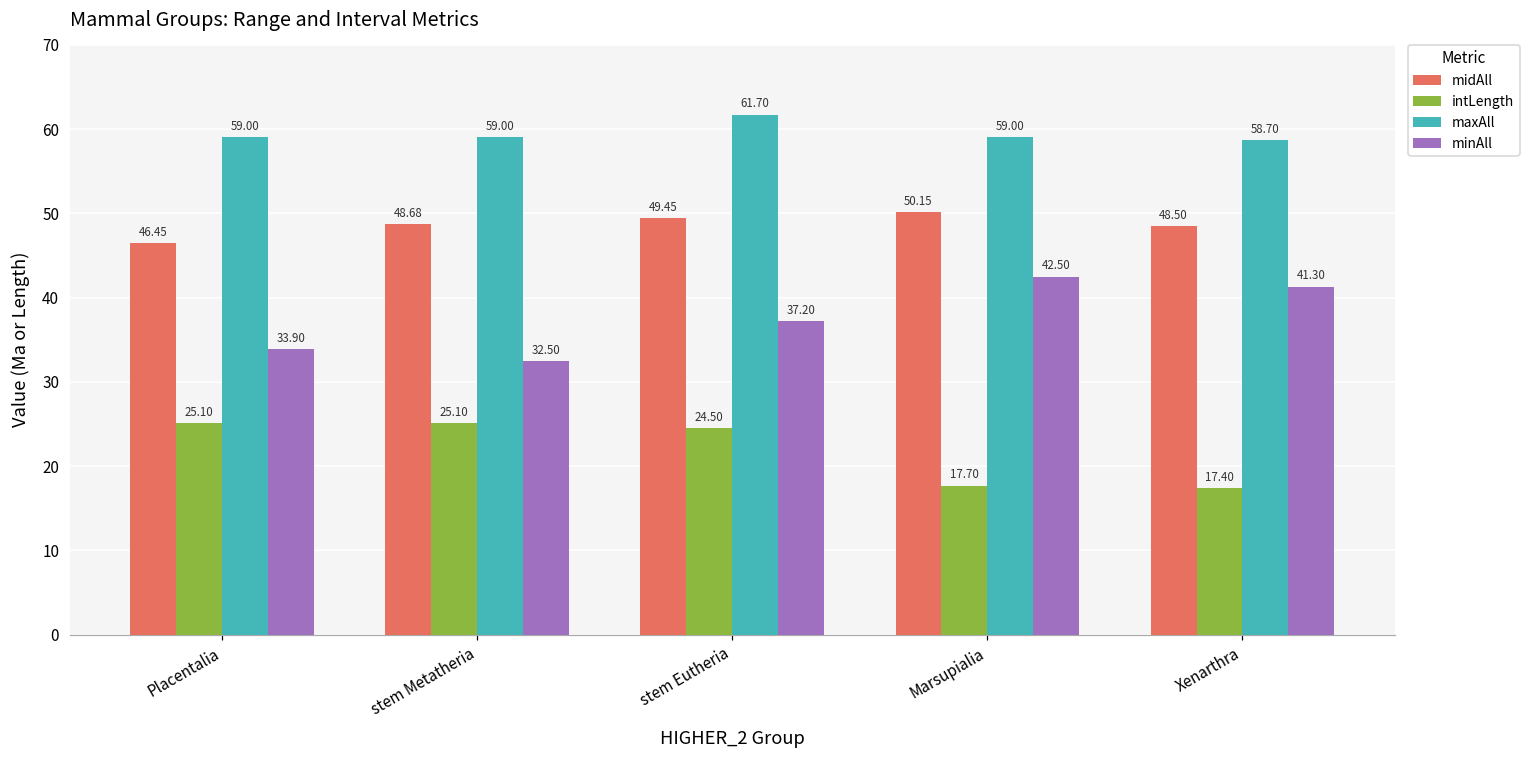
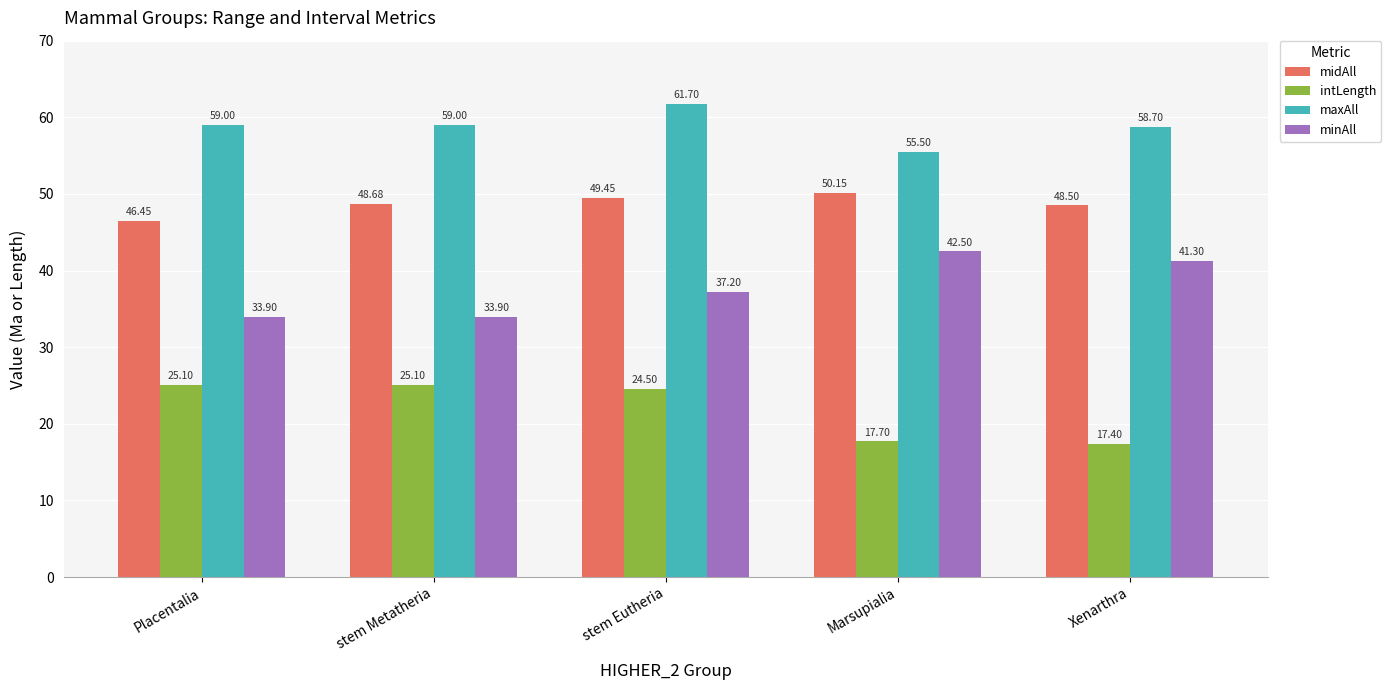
  {
    "midAll": {
      "Placentalia": 46.45,
      "stem Metatheria": 48.68,
      "stem Eutheria": 49.45,
      "Marsupialia": 50.15,
      "Xenarthra": 48.50
    },
    "intLength": {
      "Placentalia": 25.10,
      "stem Metatheria": 25.10,
      "stem Eutheria": 24.50,
      "Marsupialia": 17.70,
      "Xenarthra": 17.40
    },
    "maxAll": {
      "Placentalia": 59.00,
      "stem Metatheria": 59.00,
      "stem Eutheria": 61.70,
-     "Marsupialia": 59.00,
+     "Marsupialia": 55.50,
      "Xenarthra": 58.70
    },
    "minAll": {
      "Placentalia": 33.90,
-     "stem Metatheria": 32.50,
+     "stem Metatheria": 33.90,
      "stem Eutheria": 37.20,
      "Marsupialia": 42.50,
      "Xenarthra": 41.30
    }
  }
